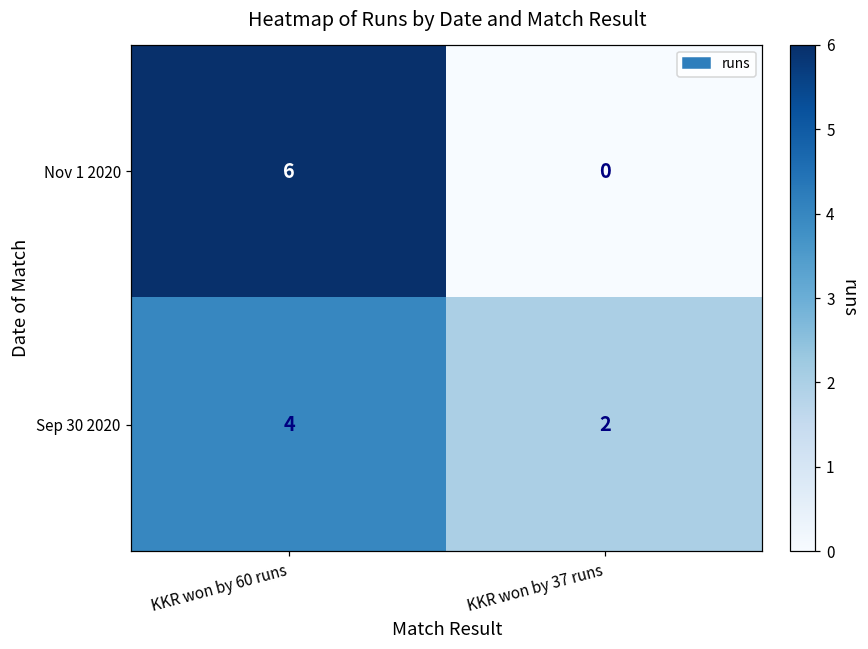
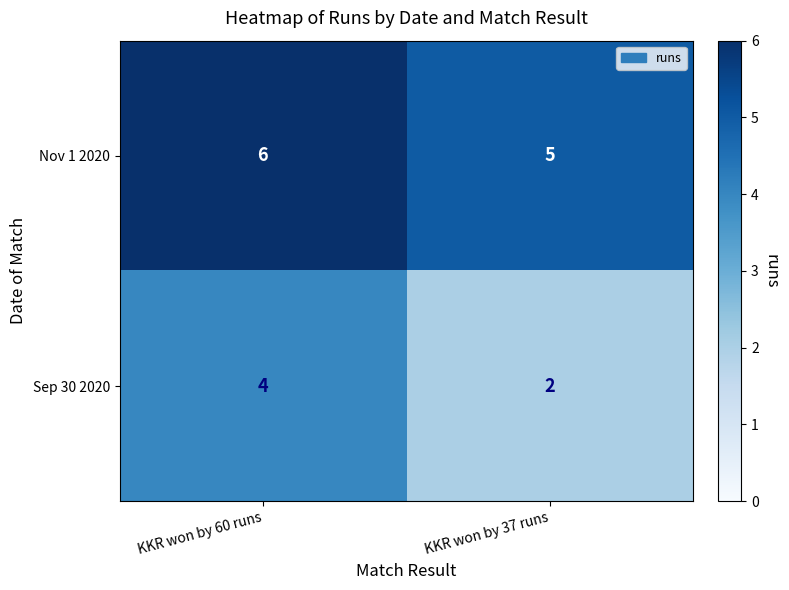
  {
    "Nov 1 2020": {
      "KKR won by 60 runs": 6,
-     "KKR won by 37 runs": 0
+     "KKR won by 37 runs": 5
    },
    "Sep 30 2020": {
      "KKR won by 60 runs": 4,
      "KKR won by 37 runs": 2
    }
  }
